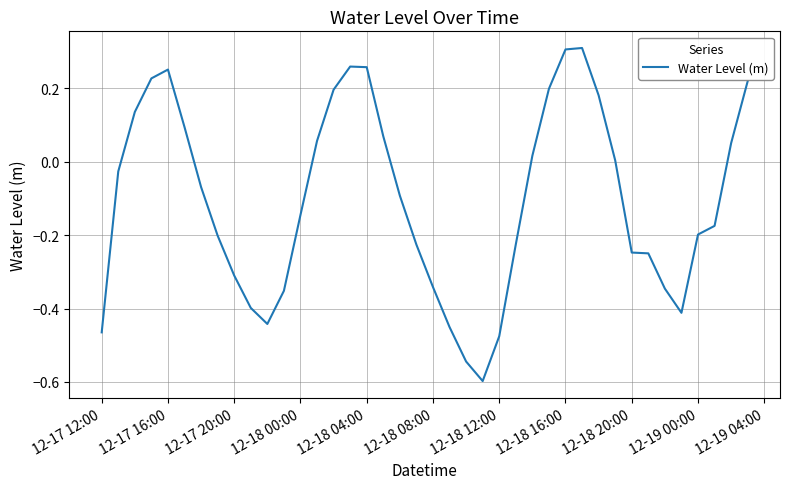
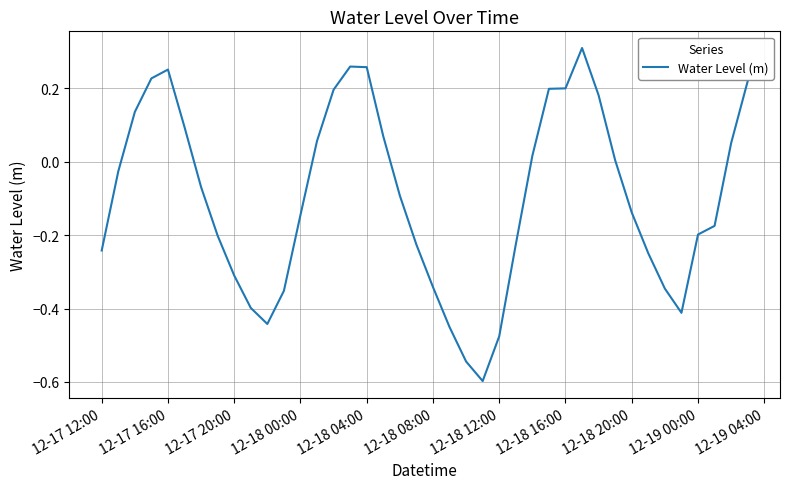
  {
-   "12-17 12:00": -0.46,
+   "12-17 12:00": -0.24,
    "12-17 16:00": 0.25,
    "12-17 20:00": -0.31,
    "12-18 00:00": -0.15,
    "12-18 04:00": 0.26,
    "12-18 08:00": -0.34,
    "12-18 12:00": -0.48,
-   "12-18 16:00": 0.31,
-   "12-18 20:00": -0.25,
+   "12-18 16:00": 0.20,
+   "12-18 20:00": -0.14,
    "12-19 00:00": -0.20
  }
